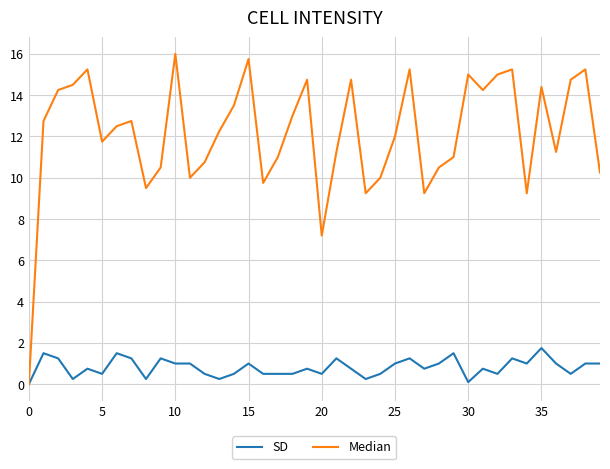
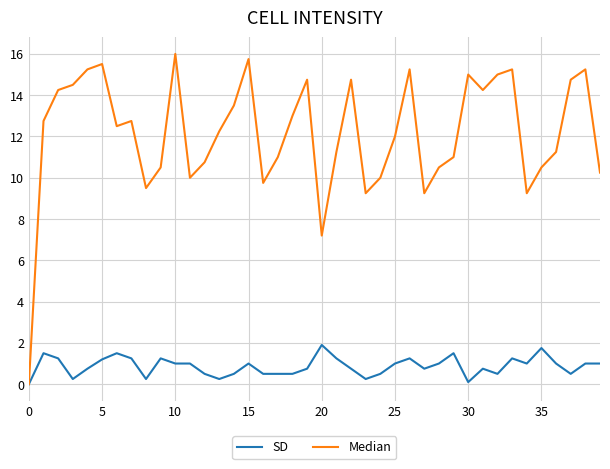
  {
    "SD": {
-     "5": 0.5,
+     "5": 1.2,
      "10": 1.0,
      "15": 1.0,
-     "20": 0.5,
+     "20": 1.9,
      "25": 1.0,
      "30": 0.1,
      "35": 1.8
    },
    "Median": {
-     "5": 11.8,
+     "5": 15.5,
      "10": 16.0,
      "15": 15.8,
      "20": 7.2,
      "25": 12.0,
      "30": 15.0,
-     "35": 14.4
+     "35": 10.5
    }
  }
